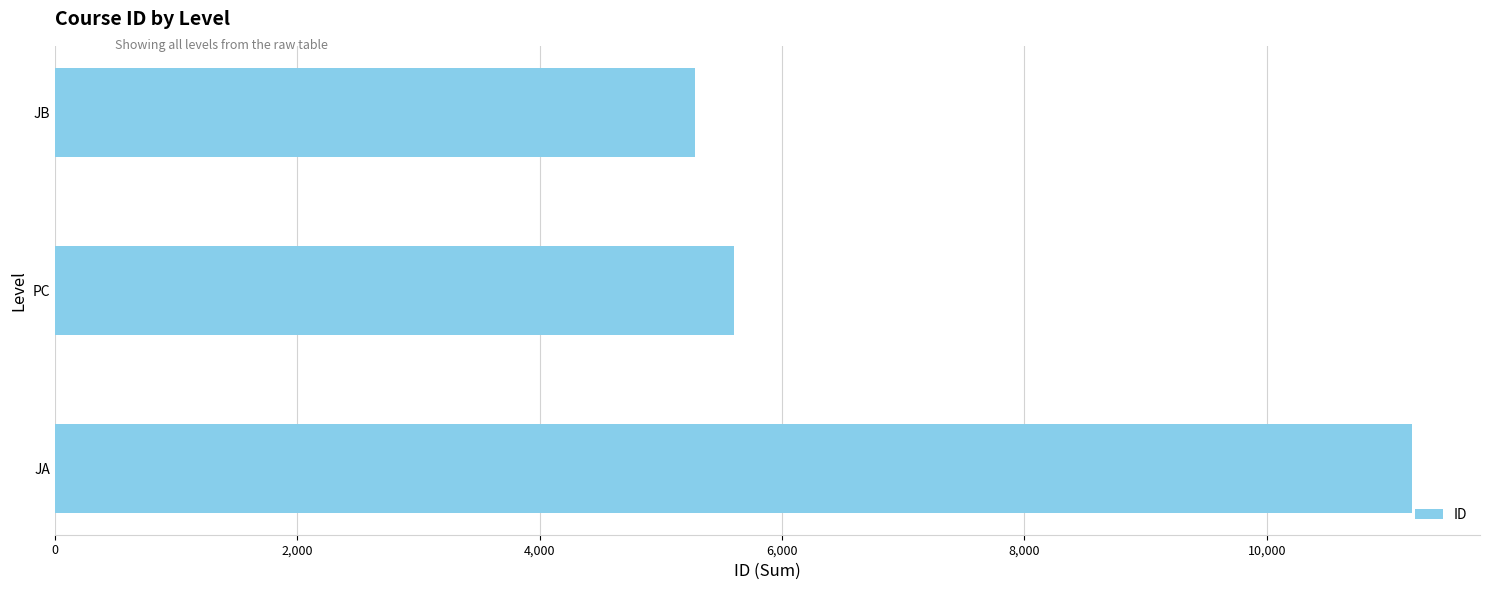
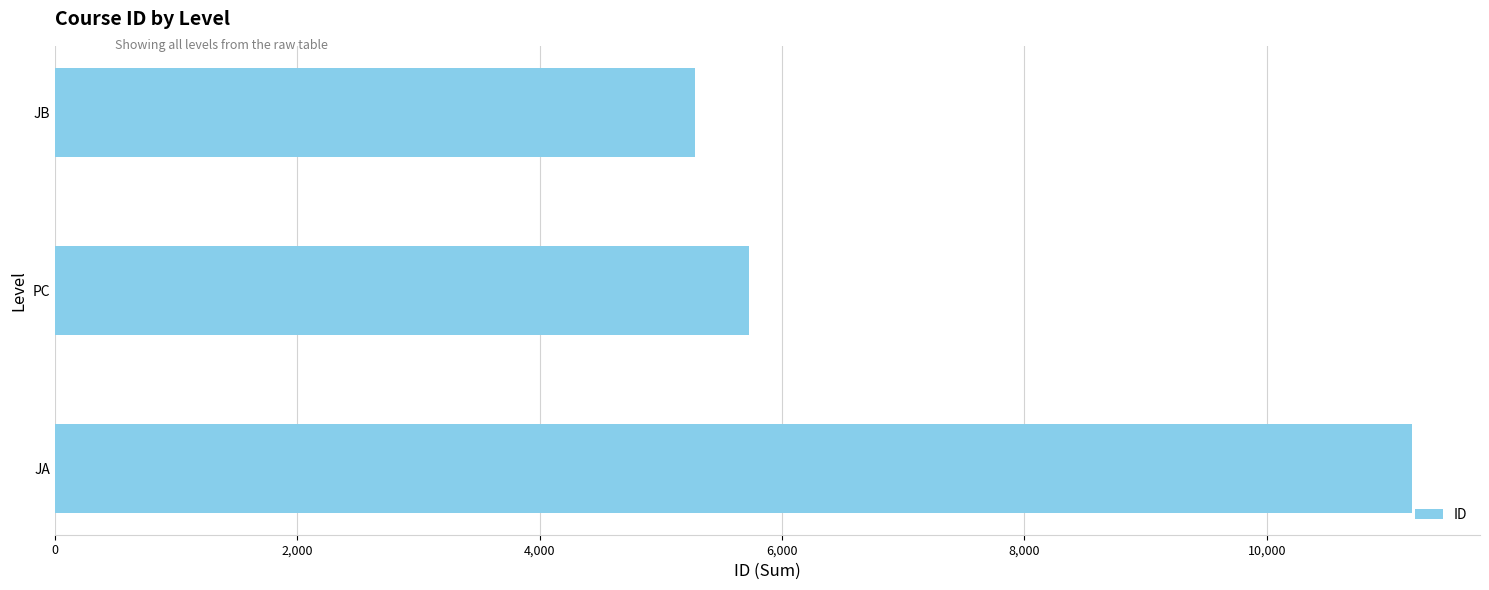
  {
    "JB": "5,290",
-   "PC": "5,600",
+   "PC": "5,730",
    "JA": "11,200"
  }
